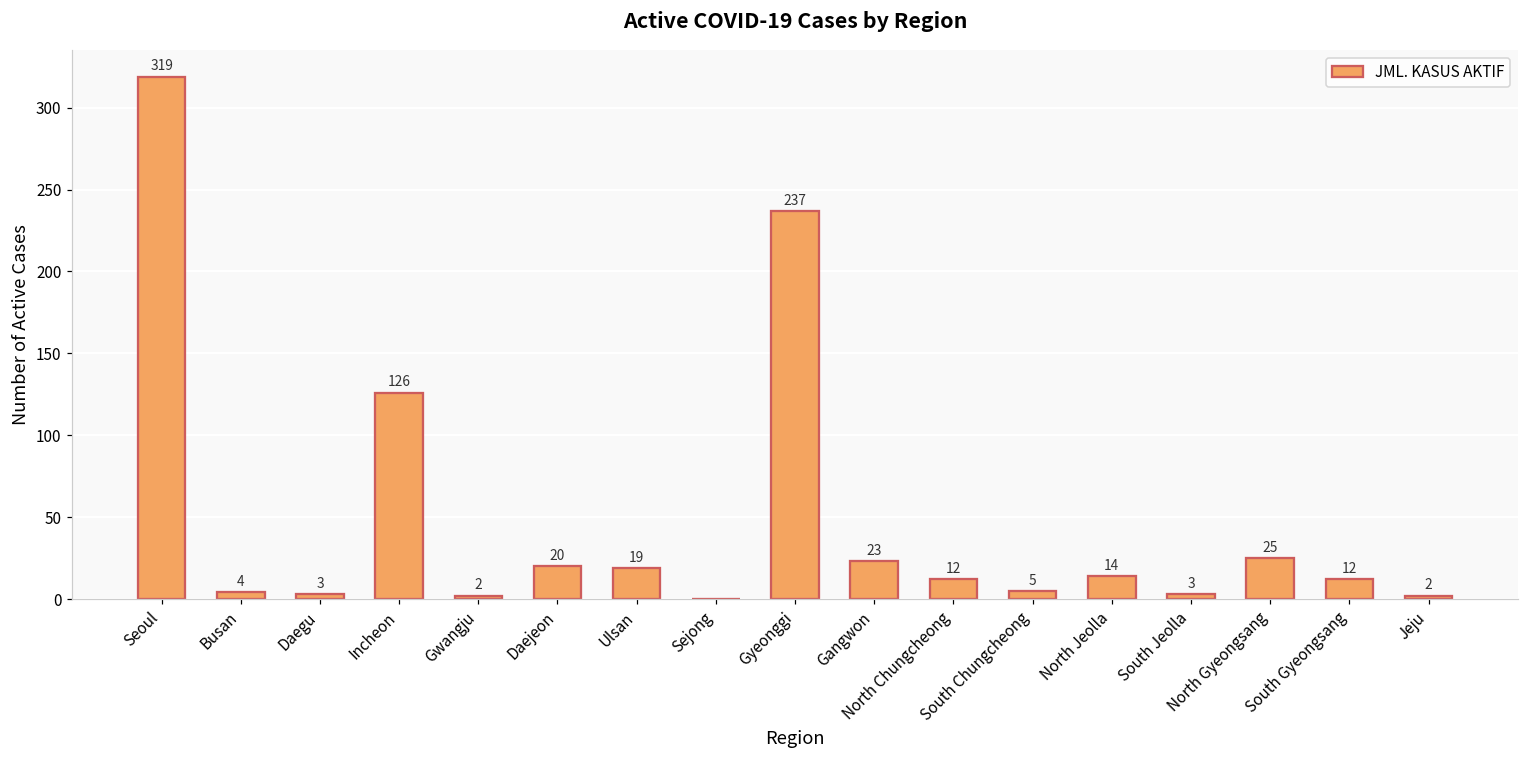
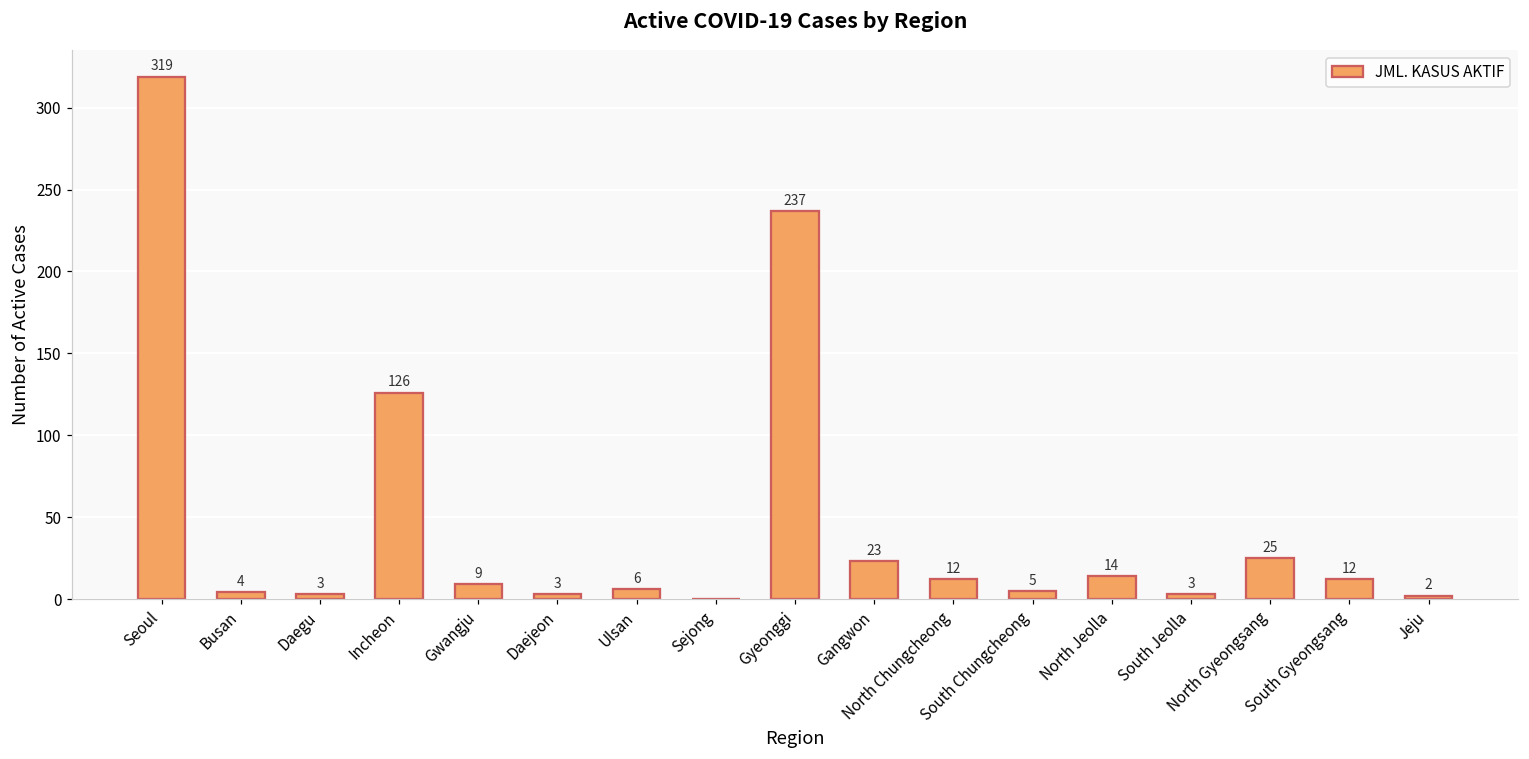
  {
    "Seoul": 319,
    "Busan": 4,
    "Daegu": 3,
    "Incheon": 126,
-   "Gwangju": 2,
-   "Daejeon": 20,
-   "Ulsan": 19,
+   "Gwangju": 9,
+   "Daejeon": 3,
+   "Ulsan": 6,
    "Gyeonggi": 237,
    "Gangwon": 23,
    "North Chungcheong": 12,
    "South Chungcheong": 5,
    "North Jeolla": 14,
    "South Jeolla": 3,
    "North Gyeongsang": 25,
    "South Gyeongsang": 12,
    "Jeju": 2
  }
